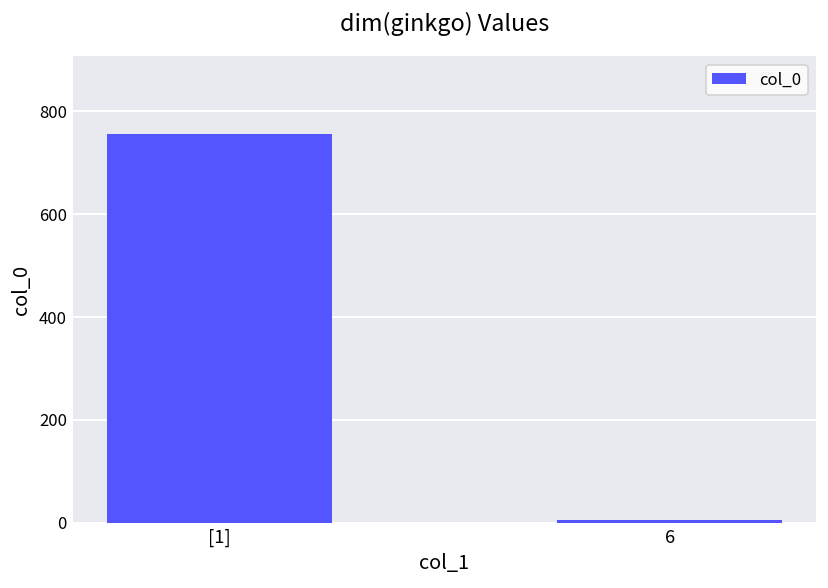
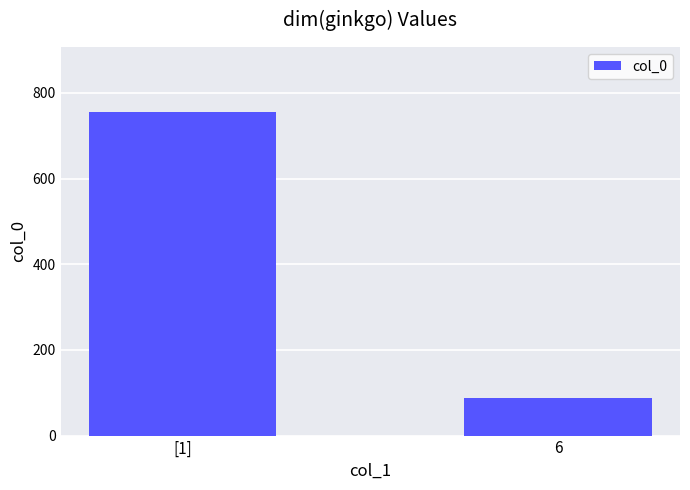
  {
    "[1]": 760,
-   "6": 10
+   "6": 90
  }
